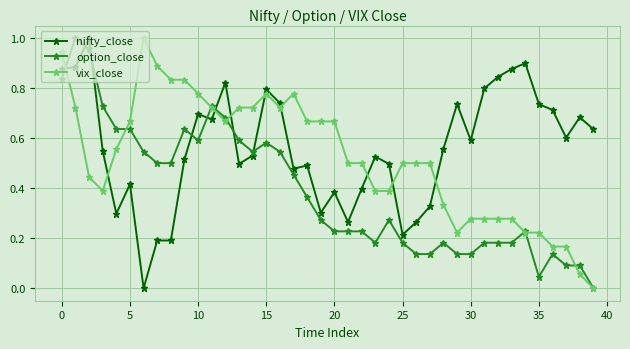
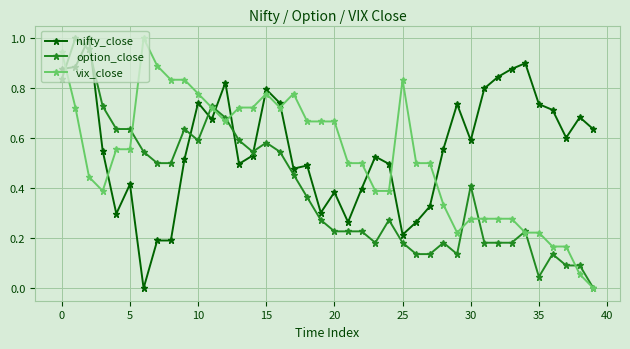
  {
    "nifty_close": {
      "5": 0.42,
-     "10": 0.70,
+     "10": 0.74,
      "15": 0.79,
      "20": 0.38,
      "25": 0.21,
      "30": 0.59,
      "35": 0.74
    },
    "option_close": {
      "5": 0.64,
      "10": 0.59,
      "15": 0.58,
      "20": 0.23,
      "25": 0.18,
-     "30": 0.14,
+     "30": 0.41,
      "35": 0.05
    },
    "vix_close": {
-     "5": 0.67,
+     "5": 0.56,
      "10": 0.78,
      "15": 0.78,
      "20": 0.67,
-     "25": 0.50,
+     "25": 0.83,
      "30": 0.28,
      "35": 0.22
    }
  }
